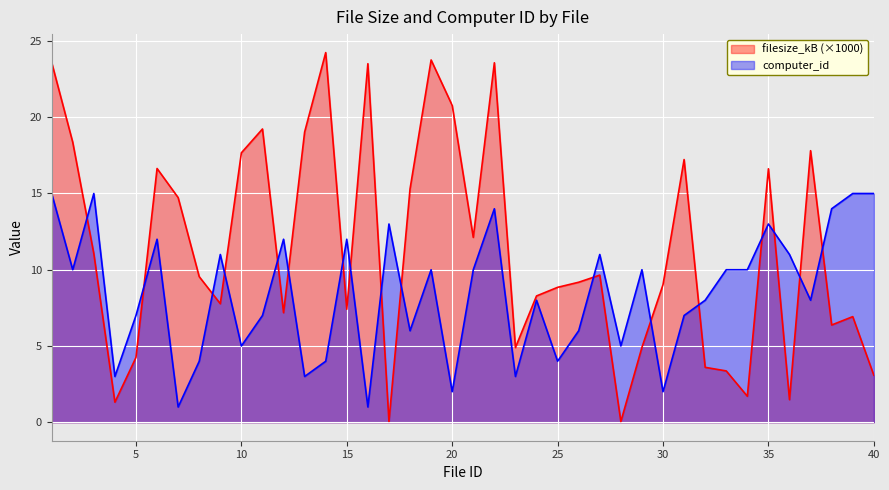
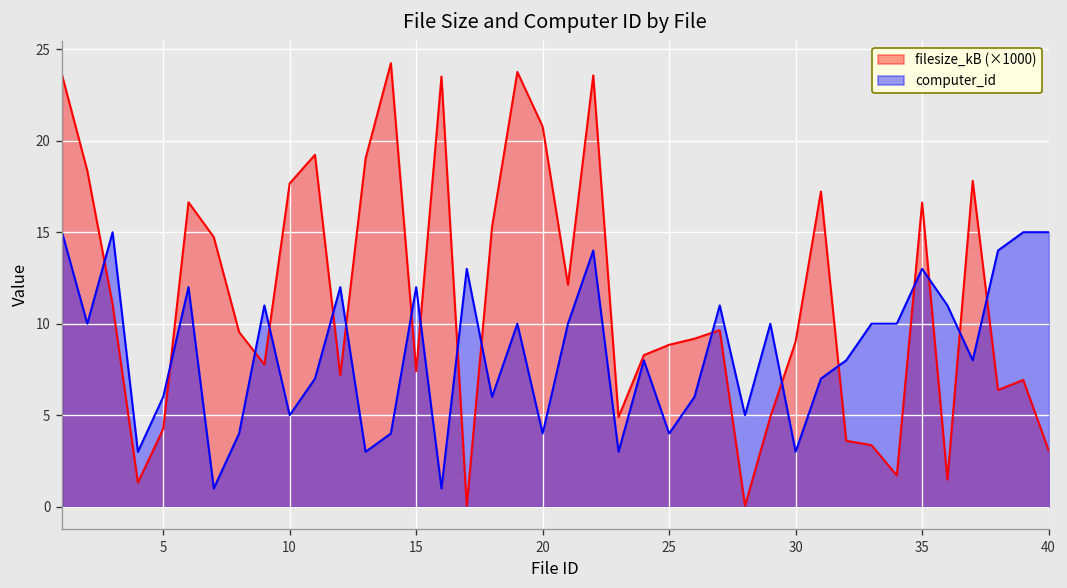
  {
    "filesize_kB (×1000)": {
      "5": 4.2,
      "10": 17.7,
      "15": 7.4,
      "20": 20.8,
      "25": 9,
      "30": 9,
      "35": 16.6,
      "40": 3
    },
    "computer_id": {
-     "5": 7,
+     "5": 6,
      "10": 5,
      "15": 12,
-     "20": 2,
+     "20": 4,
      "25": 4,
-     "30": 2,
+     "30": 3,
      "35": 13,
      "40": 15
    }
  }
